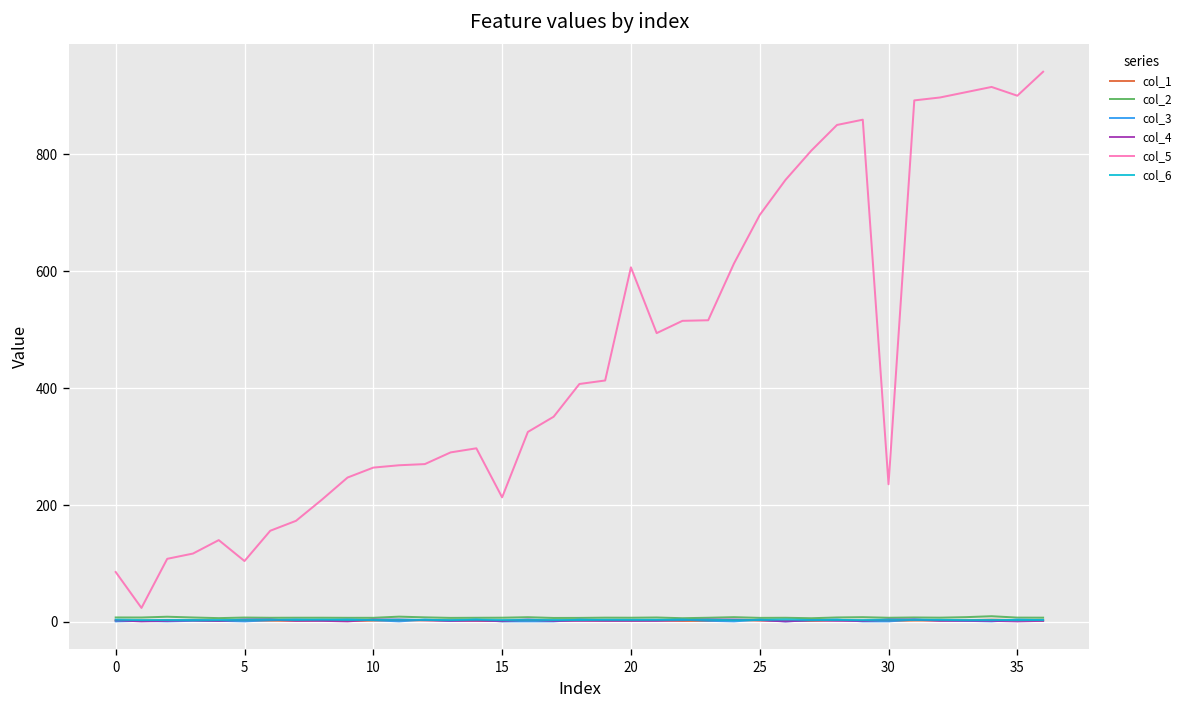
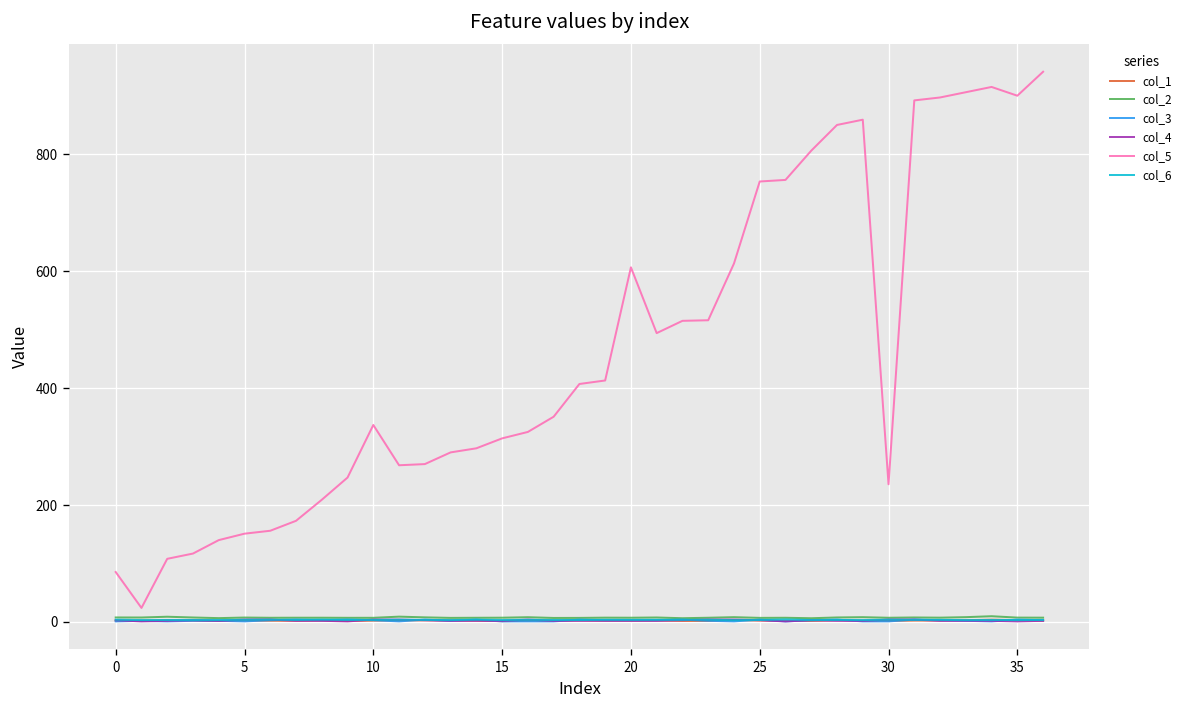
  {
    "col_5": {
      "0": 90,
-     "5": 100,
-     "10": 260,
-     "15": 210,
+     "5": 150,
+     "10": 340,
+     "15": 310,
      "20": 610,
-     "25": 700,
+     "25": 750,
      "30": 240,
      "35": 900
    }
  }
